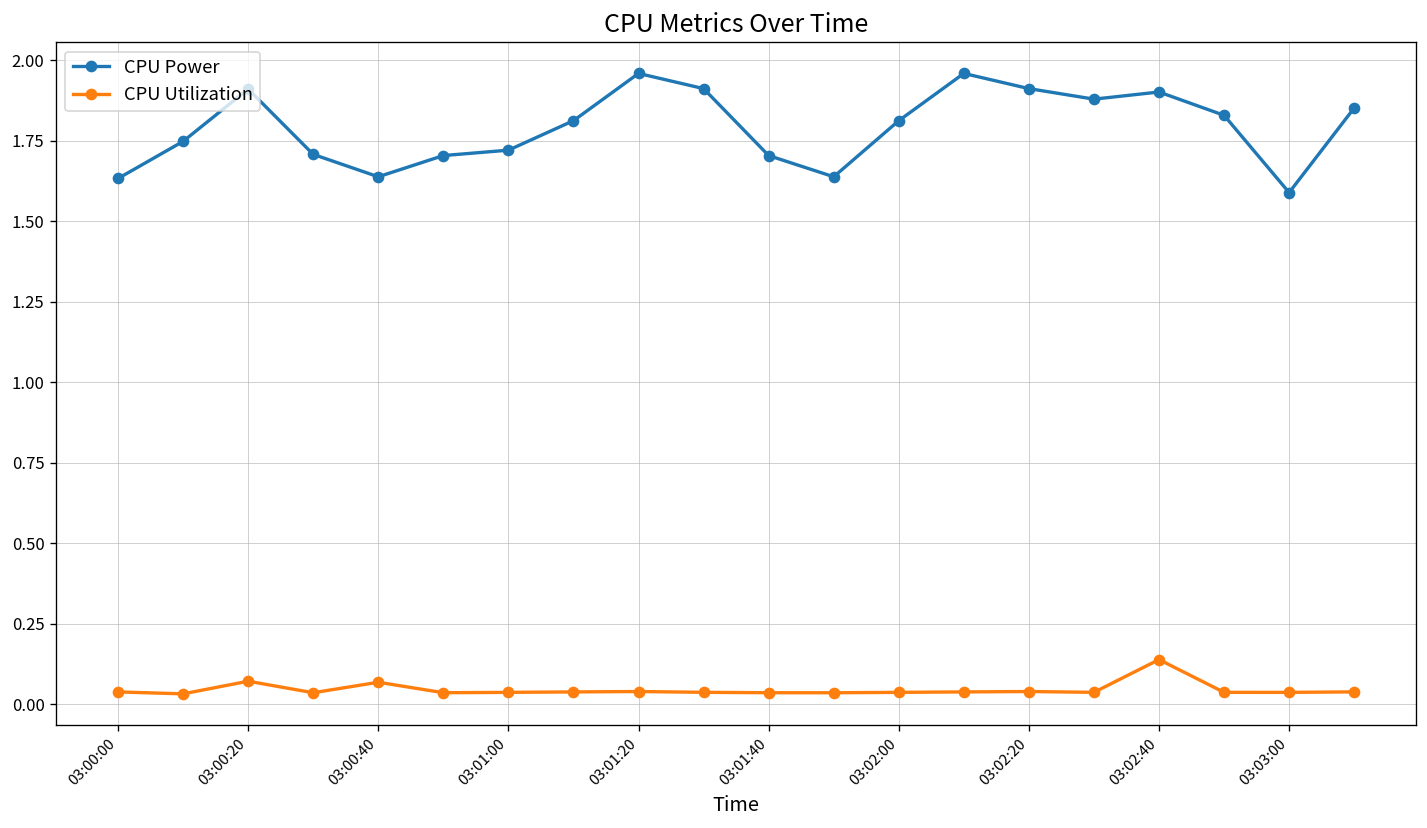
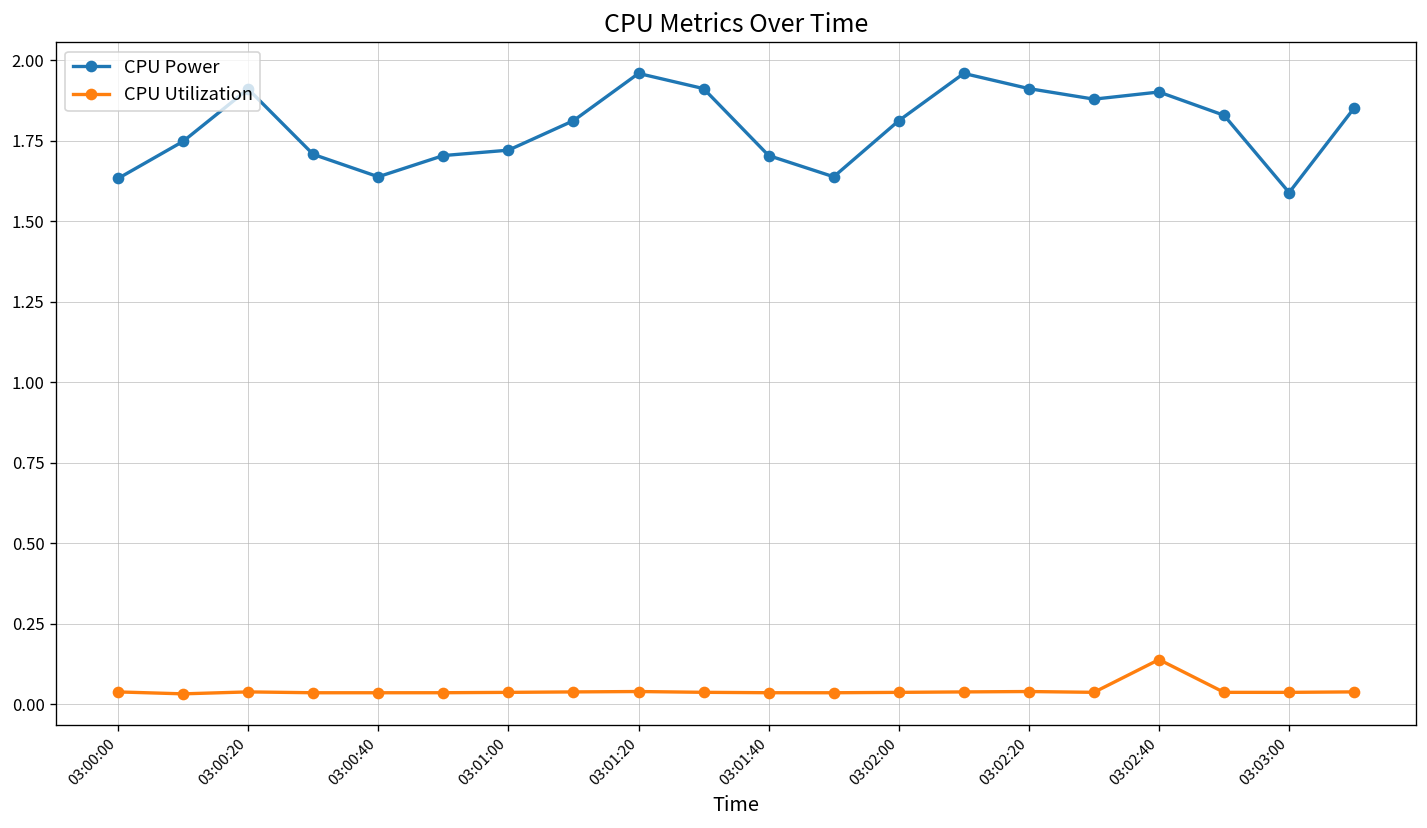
  {
    "CPU Power": {
      "03:00:00": 1.63,
      "03:00:40": 1.64,
      "03:01:00": 1.72,
      "03:01:20": 1.96,
      "03:01:40": 1.70,
      "03:02:00": 1.81,
      "03:02:20": 1.91,
      "03:02:40": 1.90,
      "03:03:00": 1.59
    },
    "CPU Utilization": {
      "03:00:00": 0.04,
-     "03:00:20": 0.07,
-     "03:00:40": 0.07,
+     "03:00:20": 0.04,
+     "03:00:40": 0.04,
      "03:01:00": 0.04,
      "03:01:20": 0.04,
      "03:01:40": 0.04,
      "03:02:00": 0.04,
      "03:02:20": 0.04,
      "03:02:40": 0.14,
      "03:03:00": 0.04
    }
  }
